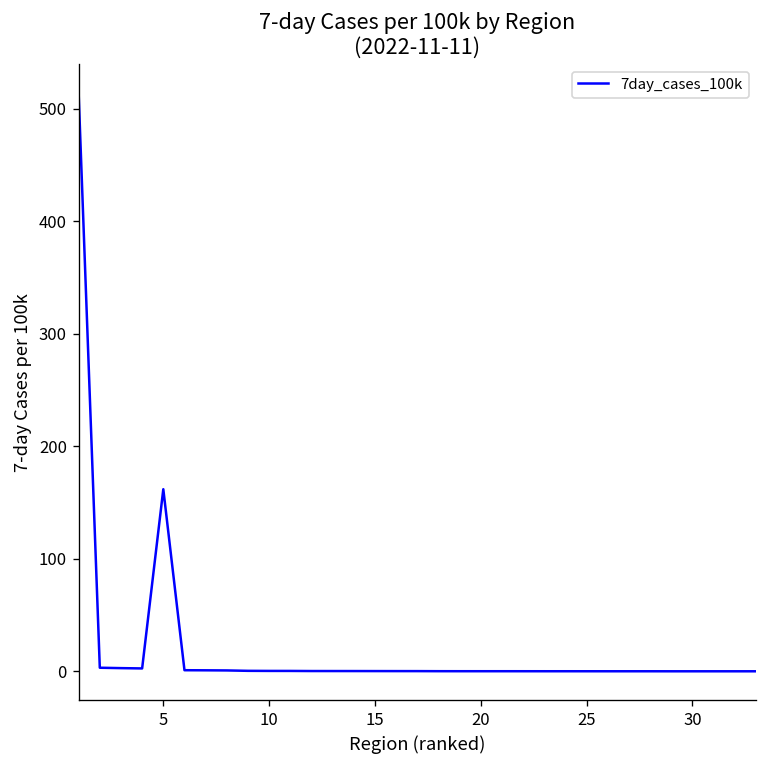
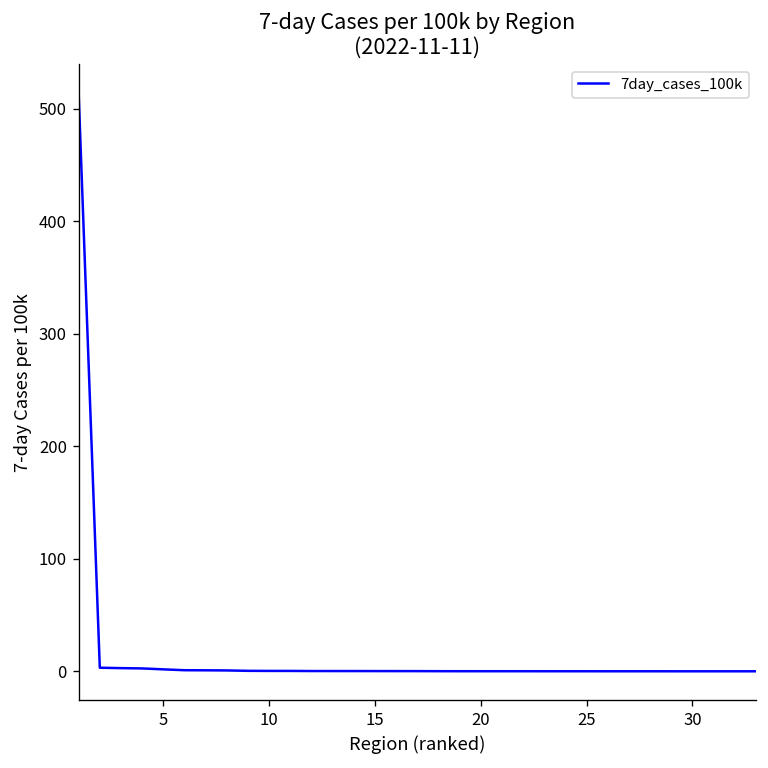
  {
-   "5": 160,
+   "5": 0,
    "10": 0,
    "15": 0,
    "20": 0,
    "25": 0,
    "30": 0
  }
